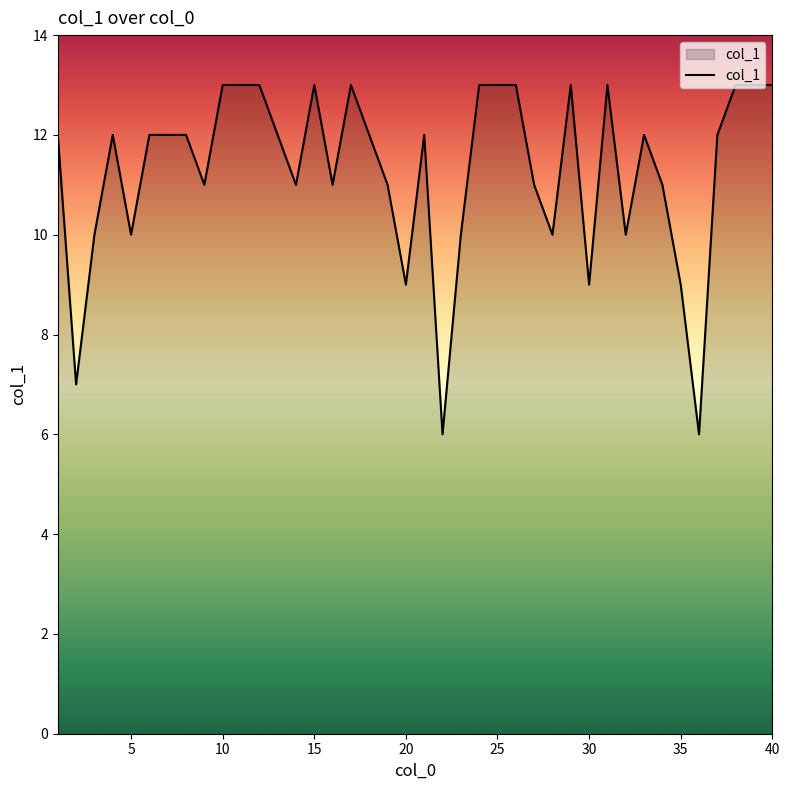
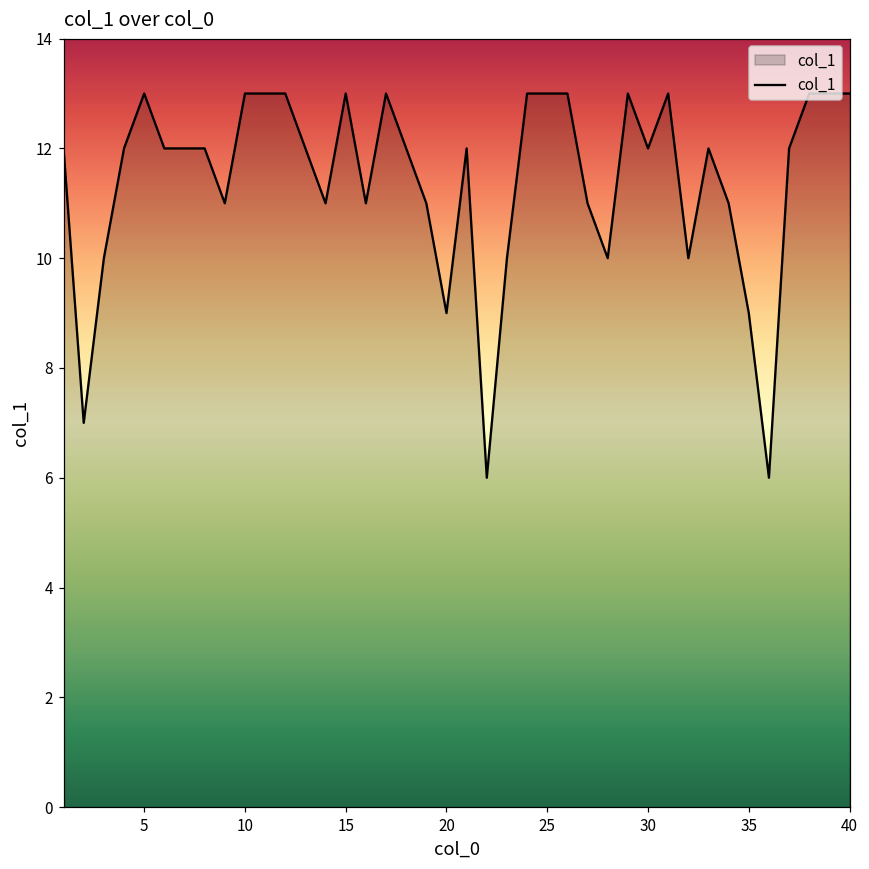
  {
-   "5": 10,
+   "5": 13,
    "10": 13,
    "15": 13,
    "20": 9,
    "25": 13,
-   "30": 9,
+   "30": 12,
    "35": 9,
    "40": 13
  }
